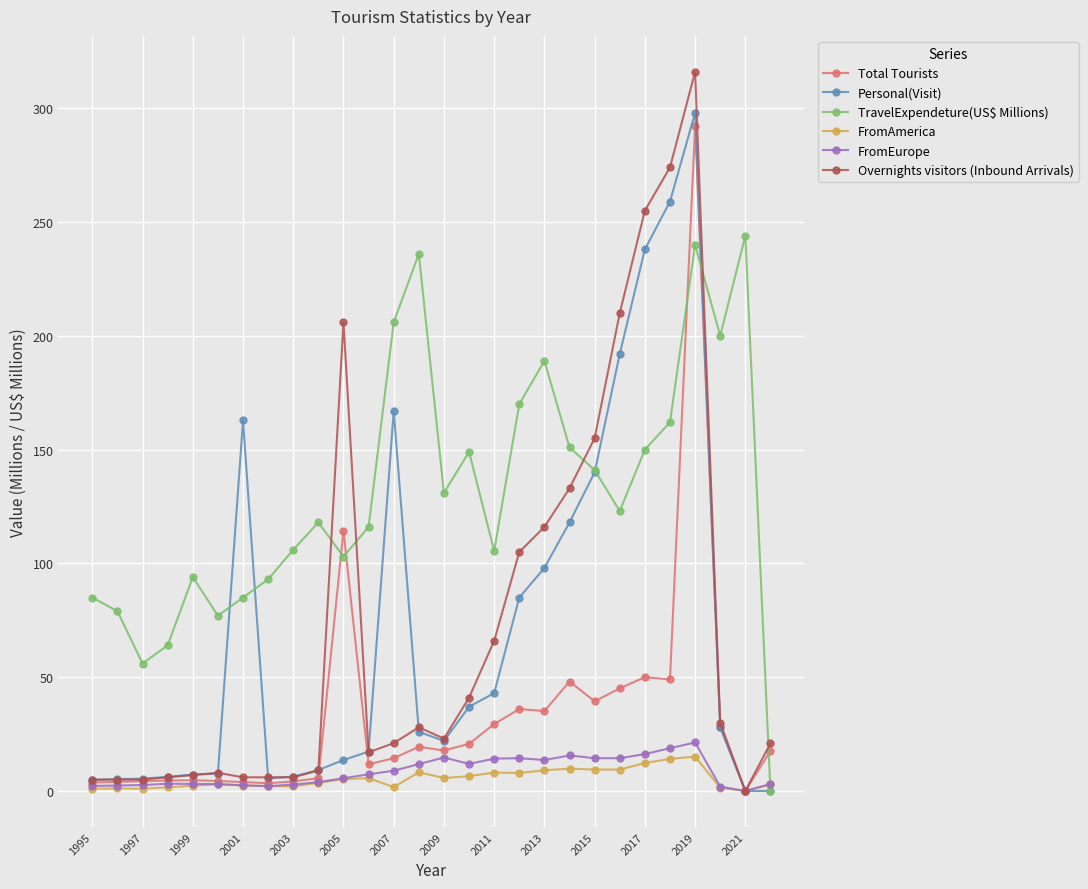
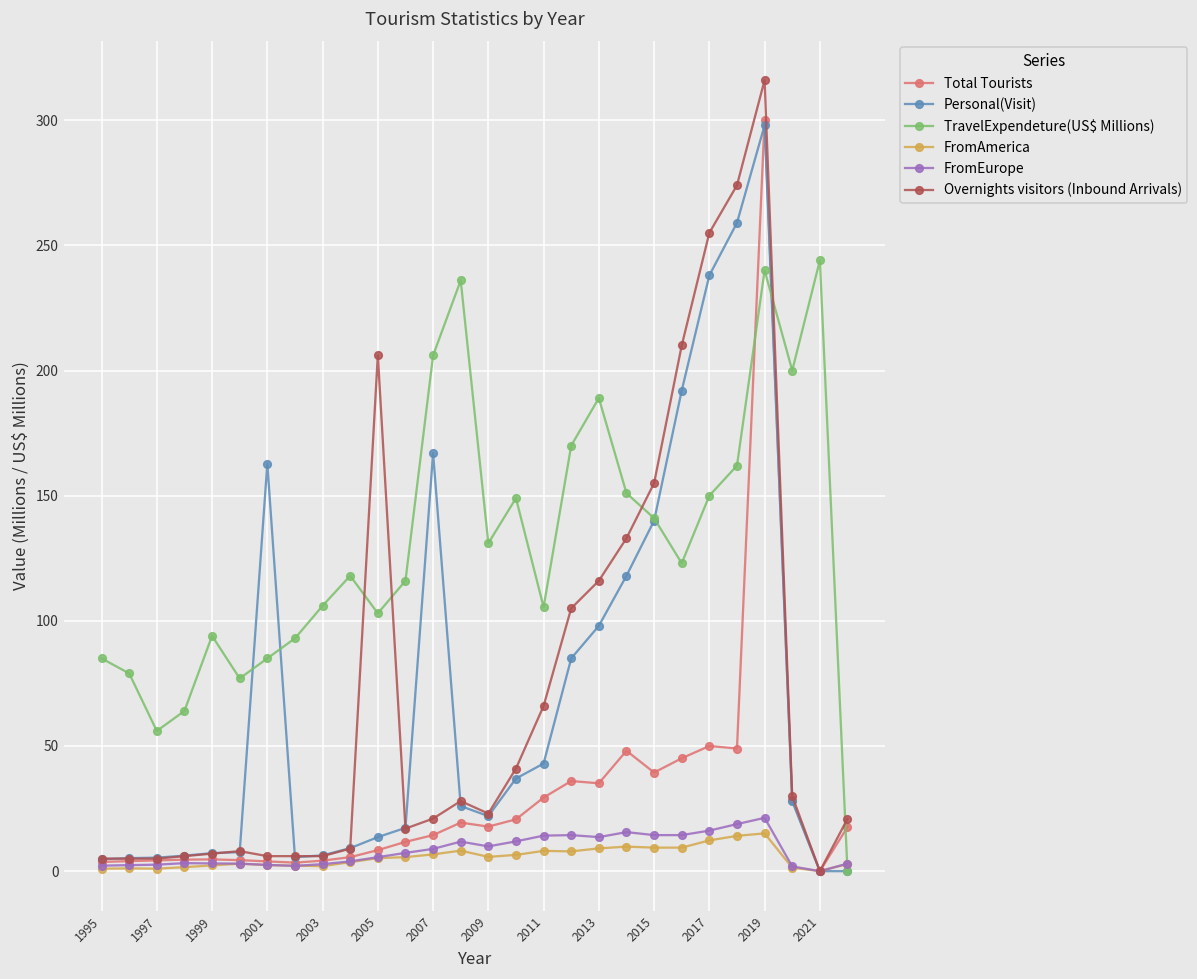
  {
    "Total Tourists": {
      "1999": 5,
      "2001": 4,
      "2003": 4,
-     "2005": 114,
+     "2005": 8,
      "2007": 14,
      "2009": 18,
      "2011": 29,
      "2013": 35,
      "2015": 39,
      "2017": 50,
-     "2019": 292
+     "2019": 300
    },
    "Personal(Visit)": {
      "2001": 163,
      "2005": 14,
      "2007": 167,
      "2011": 43,
      "2013": 98,
      "2017": 238,
      "2019": 298
    },
    "TravelExpendeture(US$ Millions)": {
      "1995": 85,
      "1997": 56,
      "1999": 94,
      "2001": 85,
      "2003": 106,
      "2005": 103,
      "2007": 206,
      "2009": 131,
      "2011": 106,
      "2013": 189,
      "2017": 150,
      "2019": 240,
      "2021": 244
    },
    "FromAmerica": {
      "1995": 1,
      "1997": 1,
-     "2007": 2,
+     "2007": 7,
      "2009": 6,
      "2011": 8,
      "2013": 9,
      "2015": 9,
      "2017": 12,
      "2019": 15
    },
    "FromEurope": {
      "1995": 2,
      "1997": 3,
      "2007": 9,
-     "2009": 15,
+     "2009": 10,
      "2011": 14,
      "2013": 14,
      "2015": 14,
      "2017": 16,
      "2019": 21
    },
    "Overnights visitors (Inbound Arrivals)": {
      "2001": 6,
      "2005": 206,
      "2007": 21,
      "2011": 66,
      "2013": 116,
      "2015": 155,
      "2017": 255,
      "2019": 316
    }
  }
